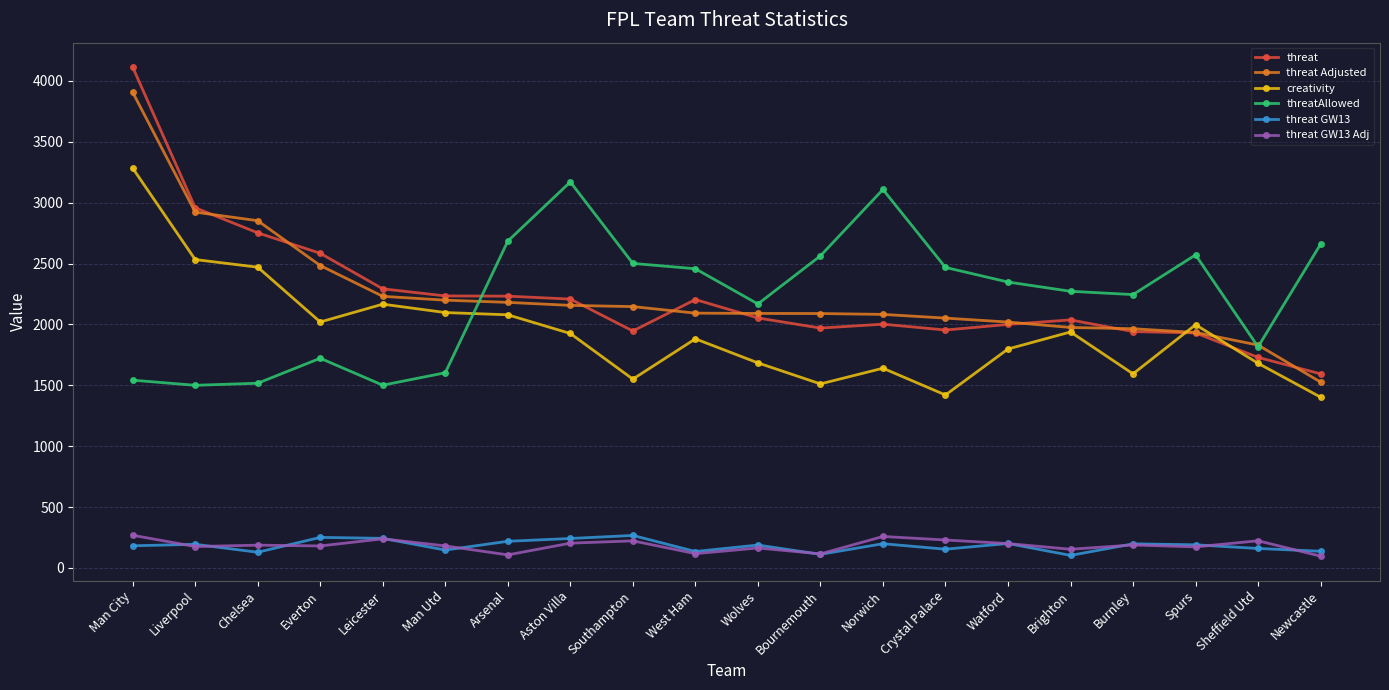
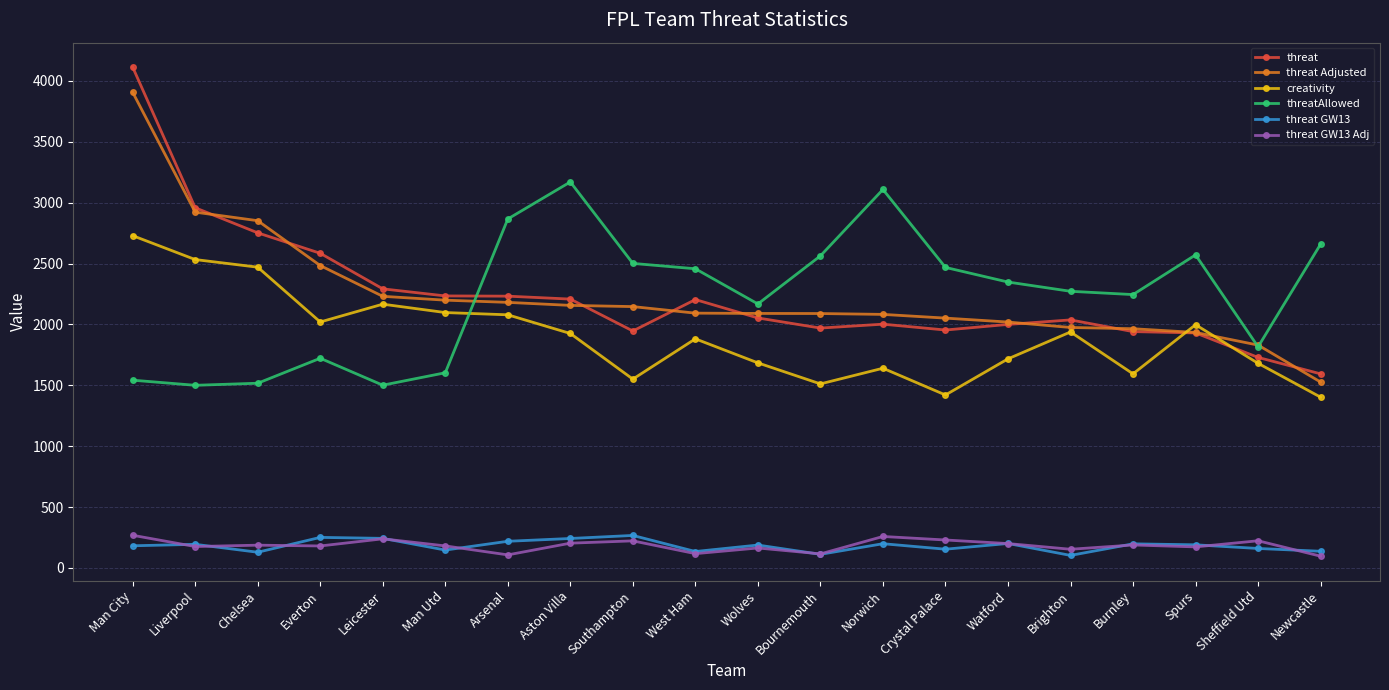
  {
    "creativity": {
-     "Man City": 3280,
+     "Man City": 2730,
      "Liverpool": 2530,
      "Chelsea": 2470,
      "Everton": 2020,
      "Leicester": 2170,
      "Man Utd": 2100,
      "Arsenal": 2080,
      "Aston Villa": 1930,
      "Southampton": 1550,
      "West Ham": 1880,
      "Wolves": 1680,
      "Bournemouth": 1510,
      "Norwich": 1640,
      "Crystal Palace": 1420,
-     "Watford": 1800,
+     "Watford": 1720,
      "Brighton": 1940,
      "Burnley": 1590,
      "Spurs": 2000,
      "Sheffield Utd": 1680,
      "Newcastle": 1400
    },
    "threatAllowed": {
      "Man City": 1540,
      "Liverpool": 1500,
      "Chelsea": 1520,
      "Everton": 1720,
      "Leicester": 1500,
      "Man Utd": 1600,
-     "Arsenal": 2680,
+     "Arsenal": 2870,
      "Aston Villa": 3170,
      "Southampton": 2500,
      "West Ham": 2460,
      "Wolves": 2170,
      "Bournemouth": 2560,
      "Norwich": 3110,
      "Crystal Palace": 2470,
      "Watford": 2350,
      "Brighton": 2270,
      "Burnley": 2250,
      "Spurs": 2570,
      "Newcastle": 2660
    },
    "threat GW13": {
      "Man City": 180,
      "Chelsea": 130,
      "Everton": 250,
      "Man Utd": 150,
      "Arsenal": 220,
      "Aston Villa": 240,
      "Southampton": 270,
      "Wolves": 190,
      "Norwich": 200,
      "Crystal Palace": 150,
      "Brighton": 100,
      "Sheffield Utd": 160,
      "Newcastle": 140
    },
    "threat GW13 Adj": {
      "Man City": 270,
      "Chelsea": 190,
      "Everton": 180,
      "Man Utd": 180,
      "Arsenal": 110,
      "Aston Villa": 200,
      "Southampton": 220,
      "Wolves": 160,
      "Norwich": 260,
      "Crystal Palace": 230,
      "Brighton": 150,
      "Sheffield Utd": 220,
      "Newcastle": 100
    }
  }
